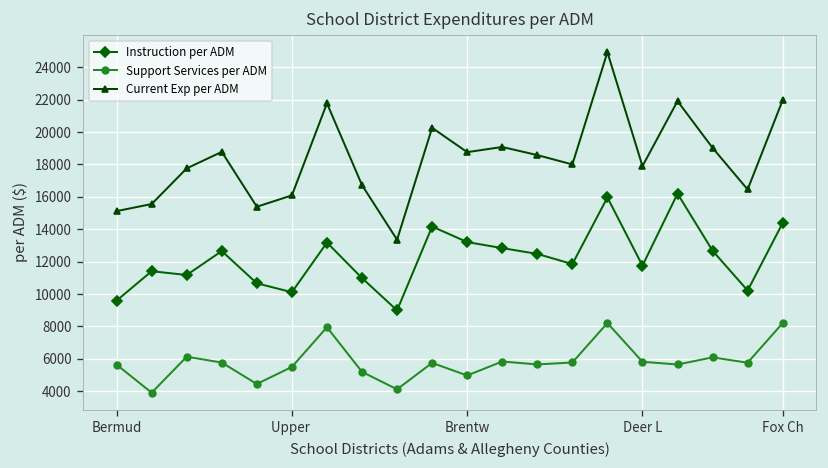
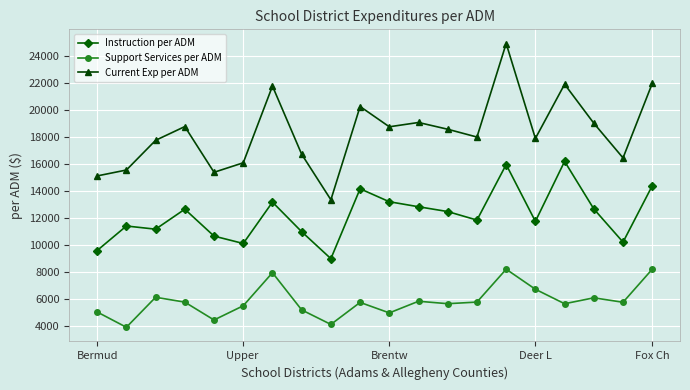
  {
    "Support Services per ADM": {
-     "Bermud": 5600,
+     "Bermud": 5000,
      "Upper": 5500,
      "Brentw": 5000,
-     "Deer L": 5800,
+     "Deer L": 6700,
      "Fox Ch": 8200
    }
  }
